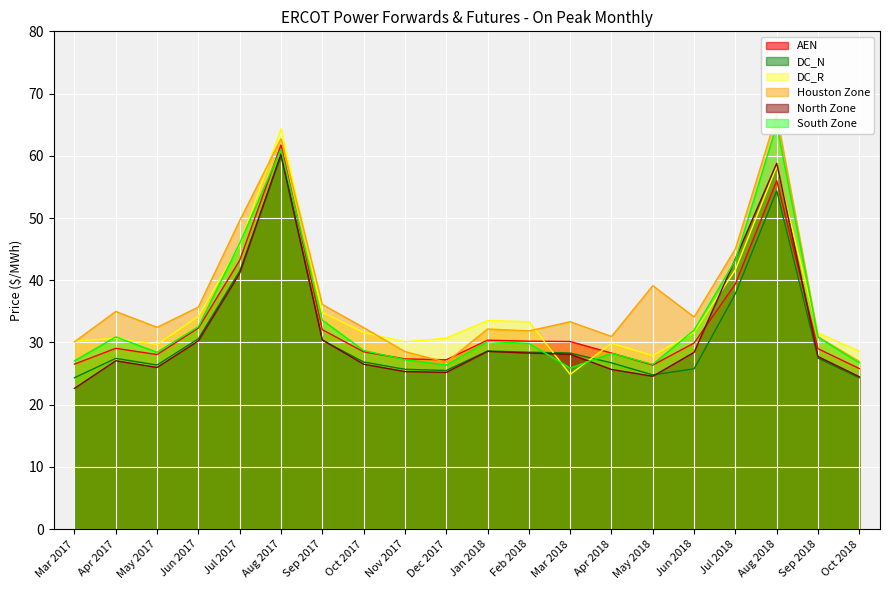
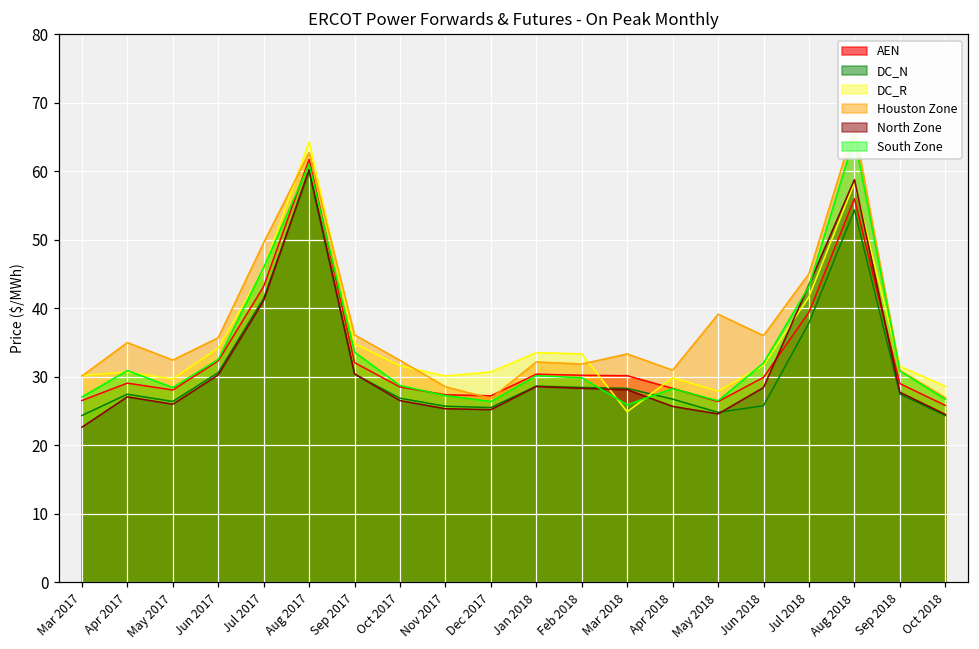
  {
    "AEN": {
      "Mar 2017": 27,
      "Apr 2017": 29,
      "Jul 2017": 43,
      "Aug 2017": 62,
      "Sep 2017": 32,
      "Mar 2018": 30,
      "Jun 2018": 30,
      "Jul 2018": 39,
      "Aug 2018": 56,
      "Sep 2018": 29,
      "Oct 2018": 26
    },
    "DC_N": {
      "Mar 2017": 24,
      "Apr 2018": 27,
      "Jun 2018": 26,
      "Jul 2018": 38,
      "Aug 2018": 54
    },
    "DC_R": {
      "May 2017": 30,
      "Jun 2017": 34,
      "Aug 2017": 64,
      "Sep 2017": 35,
      "Oct 2017": 32,
      "Nov 2017": 30,
      "Dec 2017": 31,
      "Jan 2018": 34,
      "Feb 2018": 33,
      "Mar 2018": 25,
      "Apr 2018": 30,
      "May 2018": 28,
      "Jul 2018": 42,
      "Aug 2018": 58,
      "Sep 2018": 32,
      "Oct 2018": 29
    },
    "Houston Zone": {
      "Apr 2017": 35,
      "May 2017": 32,
      "Jun 2017": 36,
      "Jul 2017": 50,
      "Aug 2017": 63,
      "Sep 2017": 36,
      "Oct 2017": 32,
      "Nov 2017": 29,
      "Jan 2018": 32,
      "Feb 2018": 32,
      "Mar 2018": 33,
      "Apr 2018": 31,
      "May 2018": 39,
-     "Jun 2018": 34,
+     "Jun 2018": 36,
      "Jul 2018": 45
    },
    "North Zone": {
      "Mar 2017": 23,
      "Apr 2018": 26,
      "Jun 2018": 28,
      "Aug 2018": 59
    },
    "South Zone": {
      "Mar 2017": 27,
      "Aug 2017": 61,
      "Sep 2017": 34,
      "Dec 2017": 26,
      "Mar 2018": 26
    }
  }
